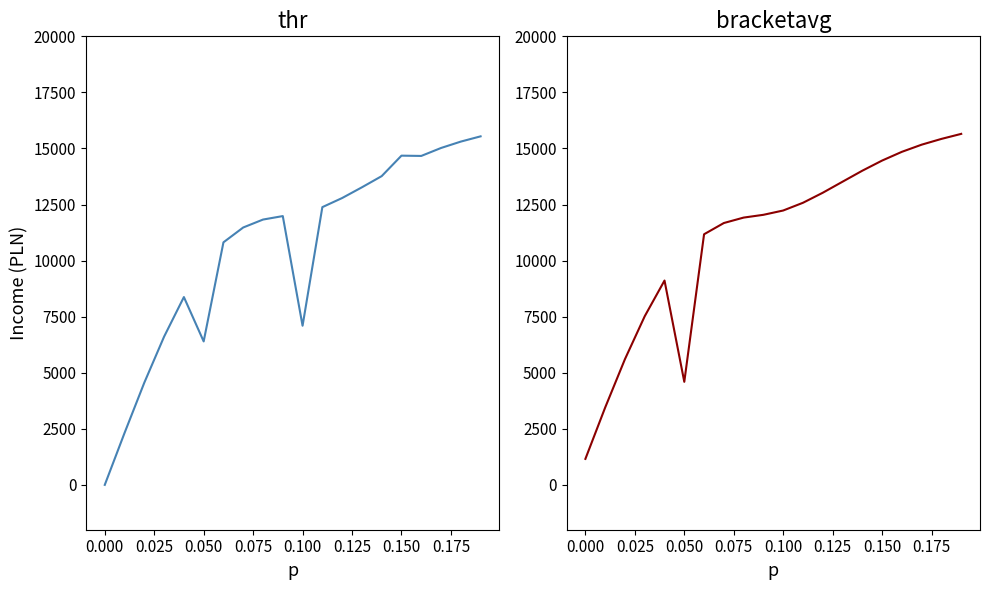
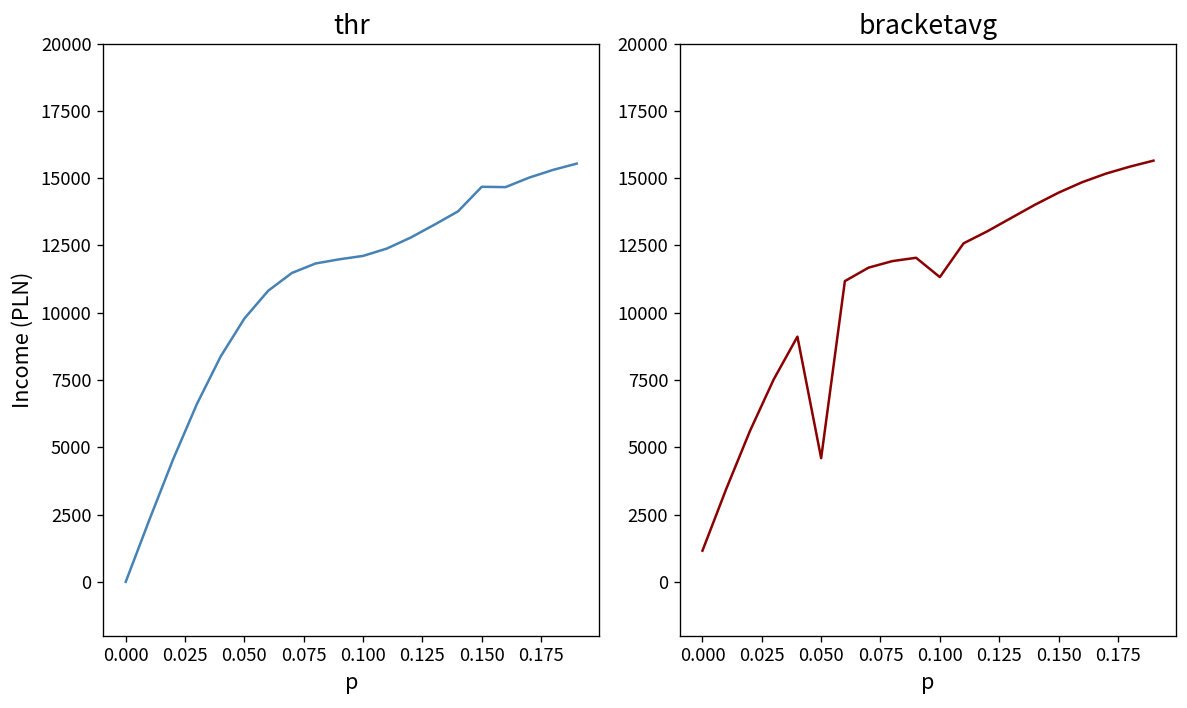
  {
    "thr": {
      "0.000": 0,
-     "0.050": 6400,
-     "0.100": 7100,
+     "0.050": 9800,
+     "0.100": 12100,
      "0.150": 14700
    },
    "bracketavg": {
      "0.000": 1200,
      "0.050": 4600,
-     "0.100": 12200,
+     "0.100": 11300,
      "0.150": 14500
    }
  }
